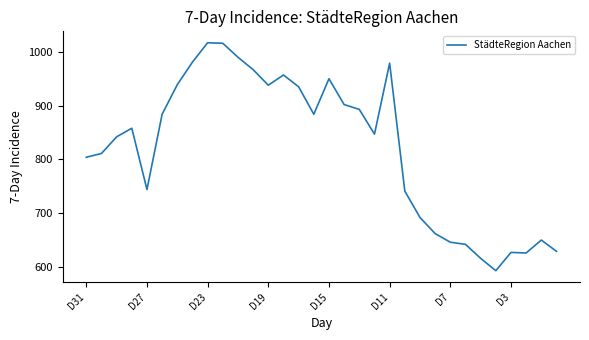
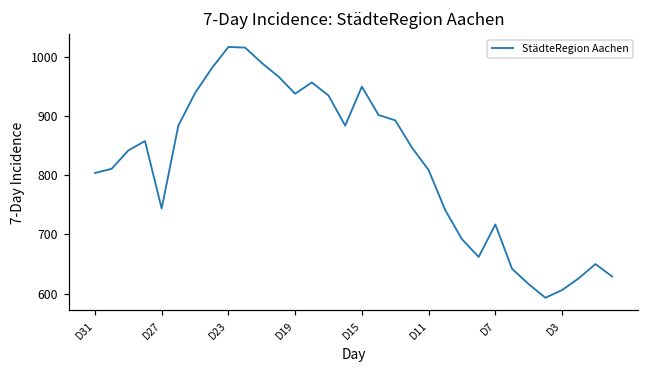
  {
    "D31": 800,
    "D27": 740,
    "D23": 1020,
    "D19": 940,
    "D15": 950,
-   "D11": 980,
-   "D7": 650,
-   "D3": 630
+   "D11": 810,
+   "D7": 720,
+   "D3": 610
  }
